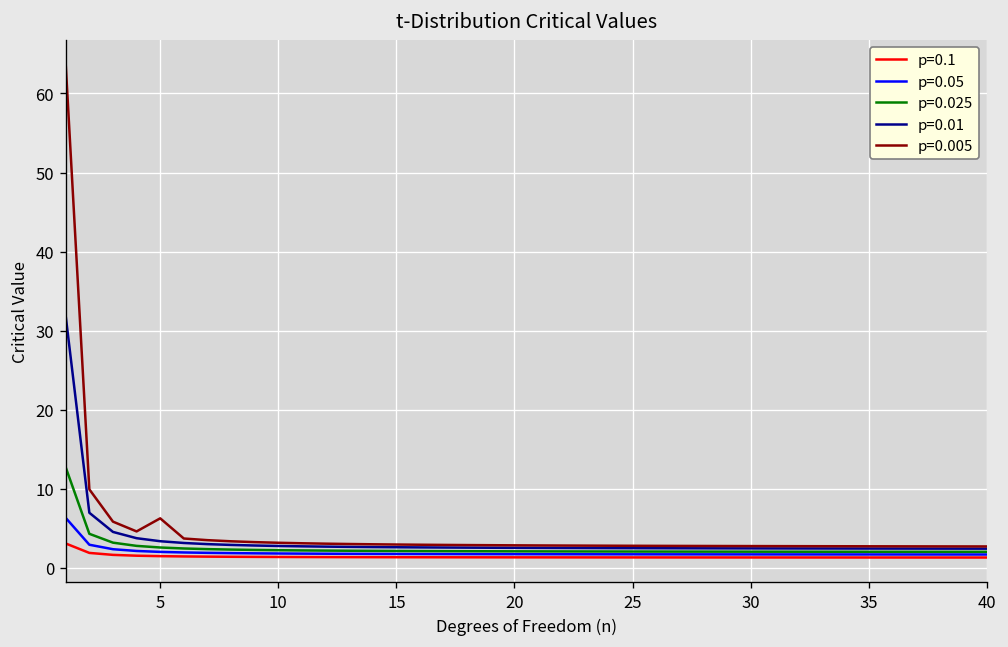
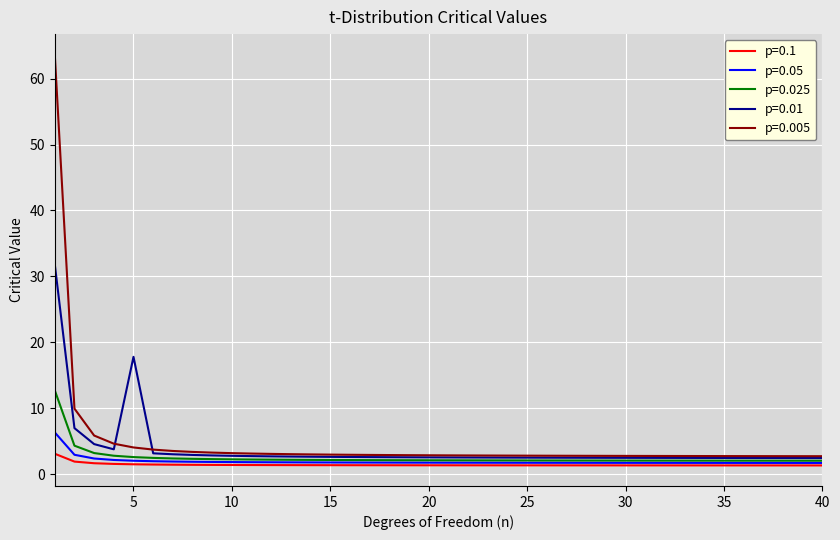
  {
    "p=0.1": {
      "5": 1,
      "10": 1,
      "15": 1,
      "20": 1,
      "30": 1
    },
    "p=0.05": {
      "5": 2,
      "10": 2
    },
    "p=0.025": {
      "5": 3,
      "10": 2
    },
    "p=0.01": {
-     "5": 3,
+     "5": 18,
      "10": 3
    },
    "p=0.005": {
-     "5": 6,
+     "5": 4,
      "10": 3
    }
  }
